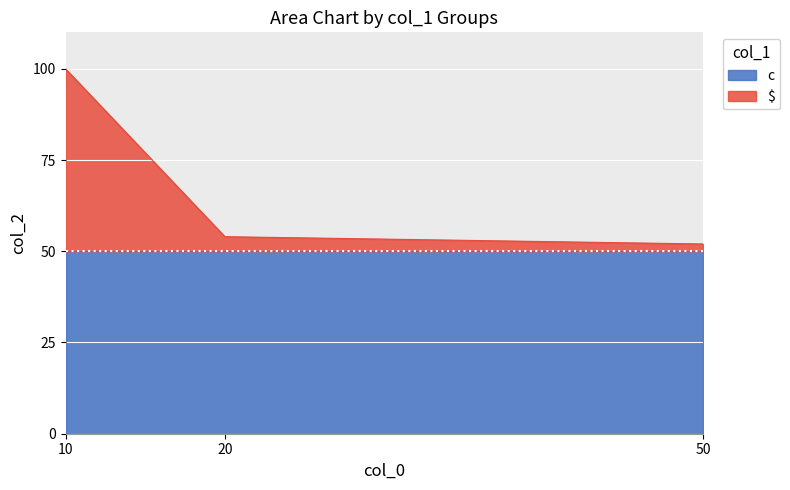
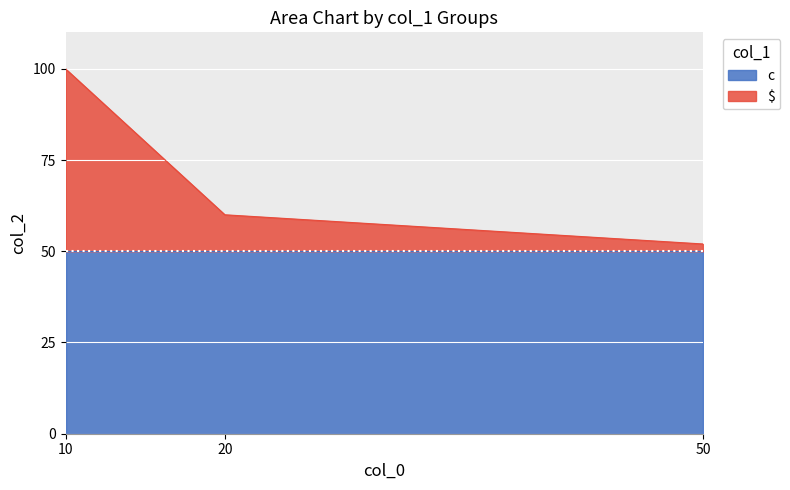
  {
    "c": {
      "10": 50,
      "20": 50,
      "50": 50
    },
    "$": {
      "10": 50,
-     "20": 4,
+     "20": 10,
      "50": 2
    }
  }
